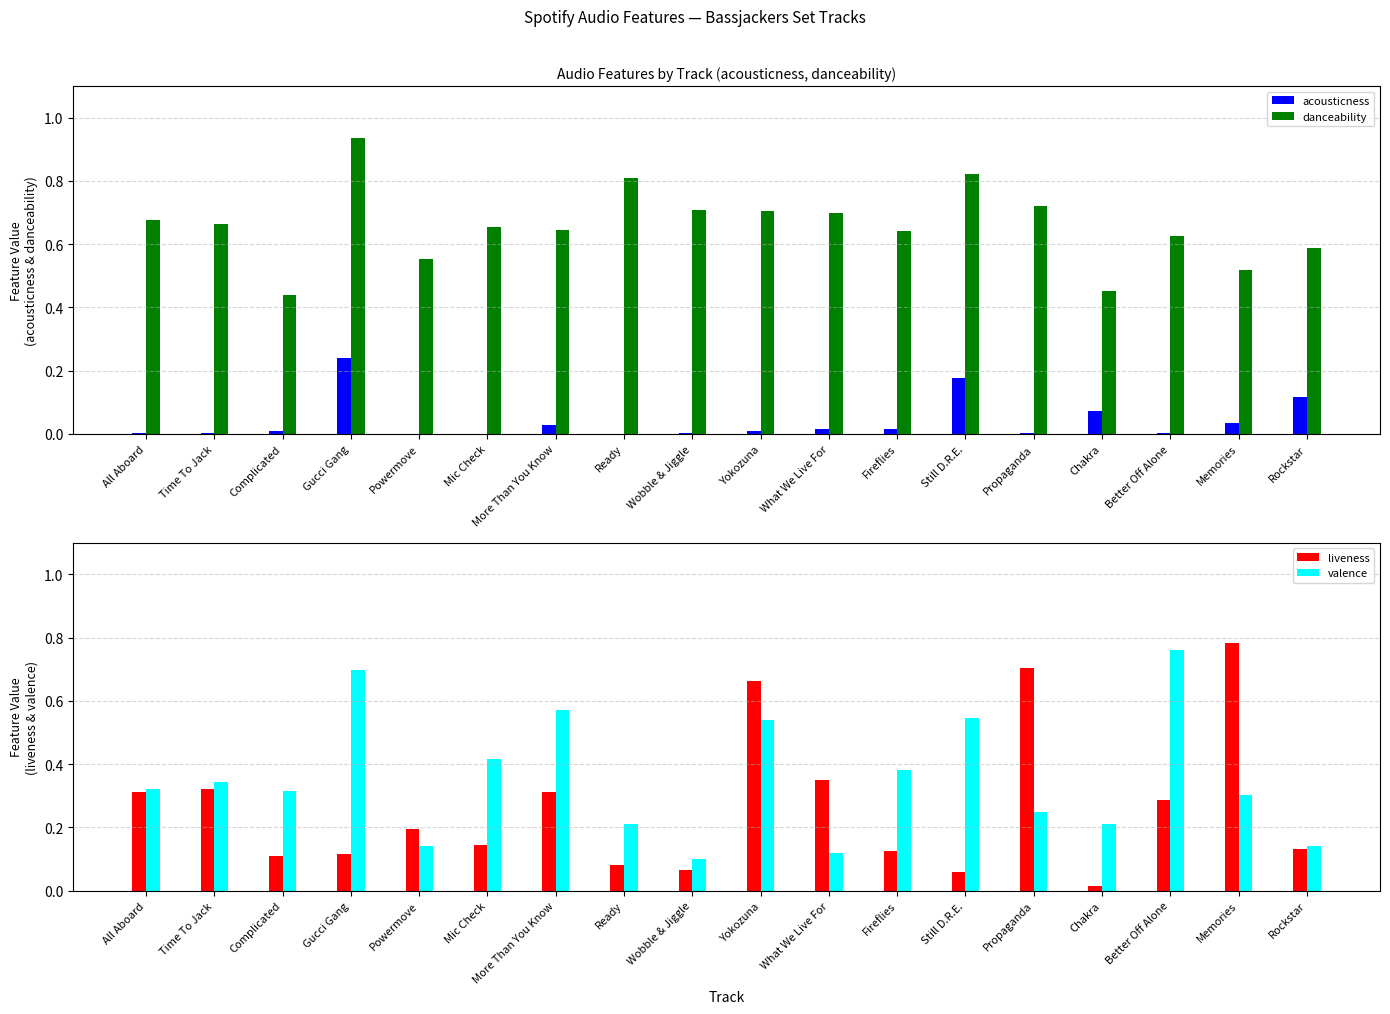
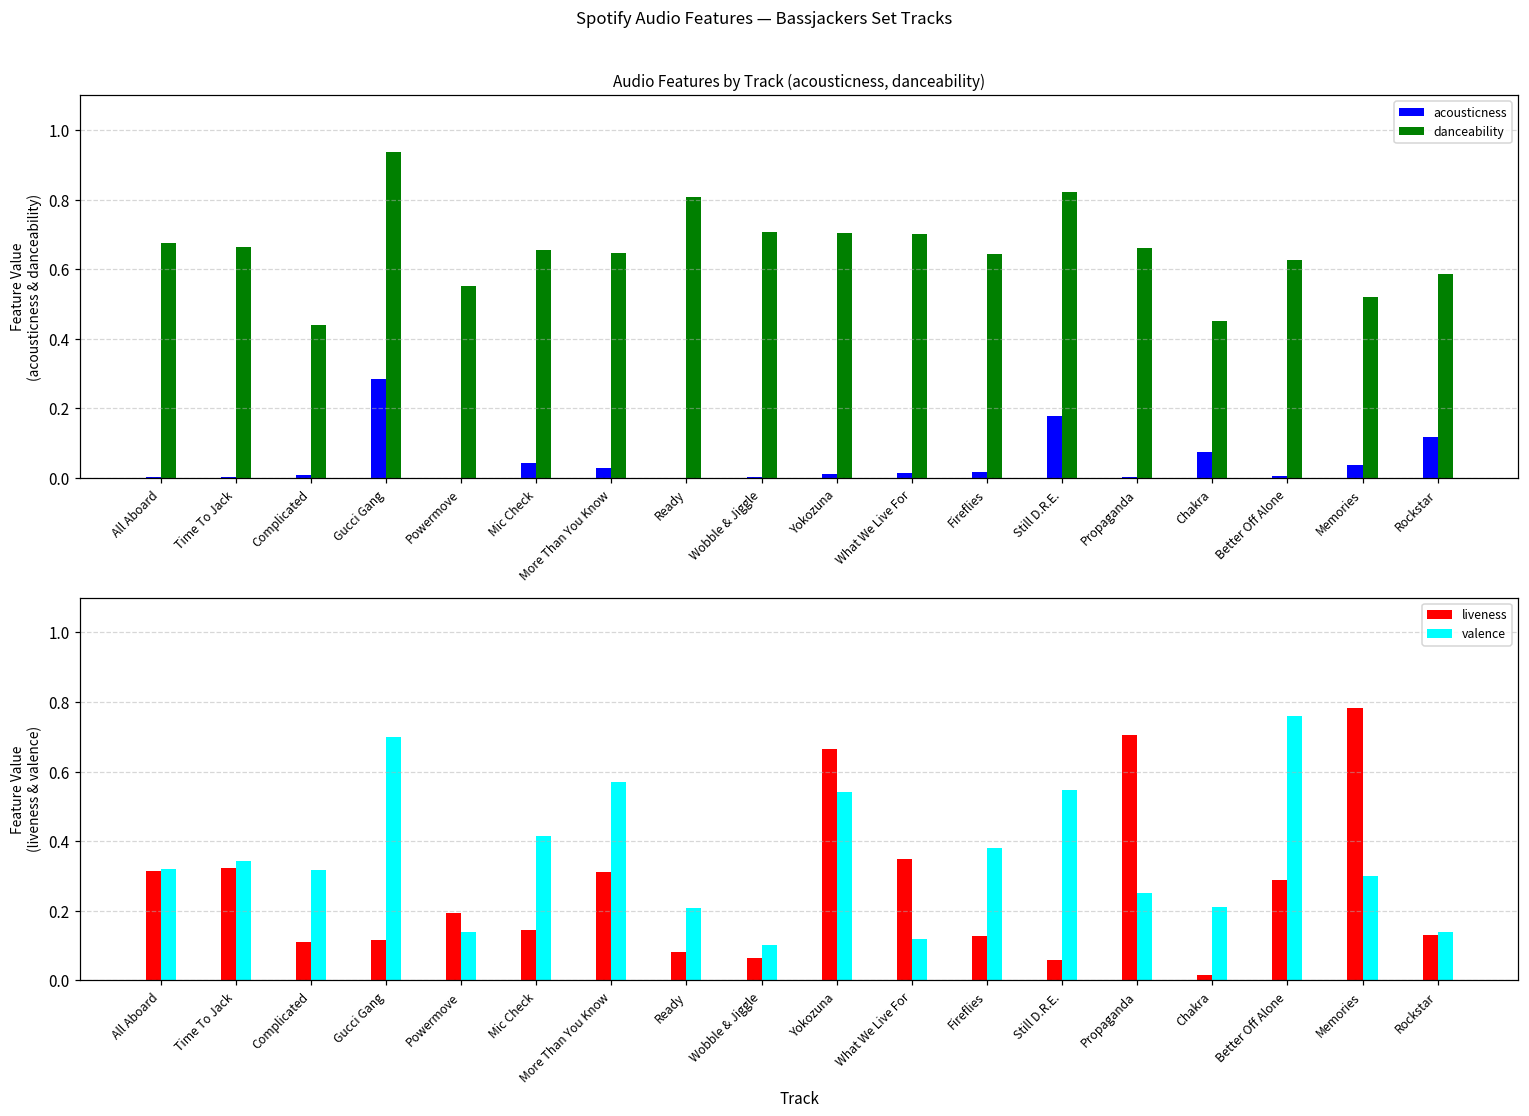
  {
    "Audio Features by Track (acousticness, danceability)": {
      "acousticness": {
        "Complicated": 0.01,
-       "Gucci Gang": 0.24,
-       "Mic Check": 0.00,
+       "Gucci Gang": 0.28,
+       "Mic Check": 0.04,
        "More Than You Know": 0.03,
        "Yokozuna": 0.01,
        "What We Live For": 0.01,
        "Fireflies": 0.02,
        "Still D.R.E.": 0.18,
        "Chakra": 0.07,
        "Memories": 0.04,
        "Rockstar": 0.12
      },
      "danceability": {
        "All Aboard": 0.68,
        "Time To Jack": 0.66,
        "Complicated": 0.44,
        "Gucci Gang": 0.94,
        "Powermove": 0.55,
        "Mic Check": 0.65,
        "More Than You Know": 0.65,
        "Ready": 0.81,
        "Wobble & Jiggle": 0.71,
        "Yokozuna": 0.70,
        "What We Live For": 0.70,
        "Fireflies": 0.64,
        "Still D.R.E.": 0.82,
-       "Propaganda": 0.72,
+       "Propaganda": 0.66,
        "Chakra": 0.45,
        "Better Off Alone": 0.63,
        "Memories": 0.52,
        "Rockstar": 0.59
      }
    }
  }
